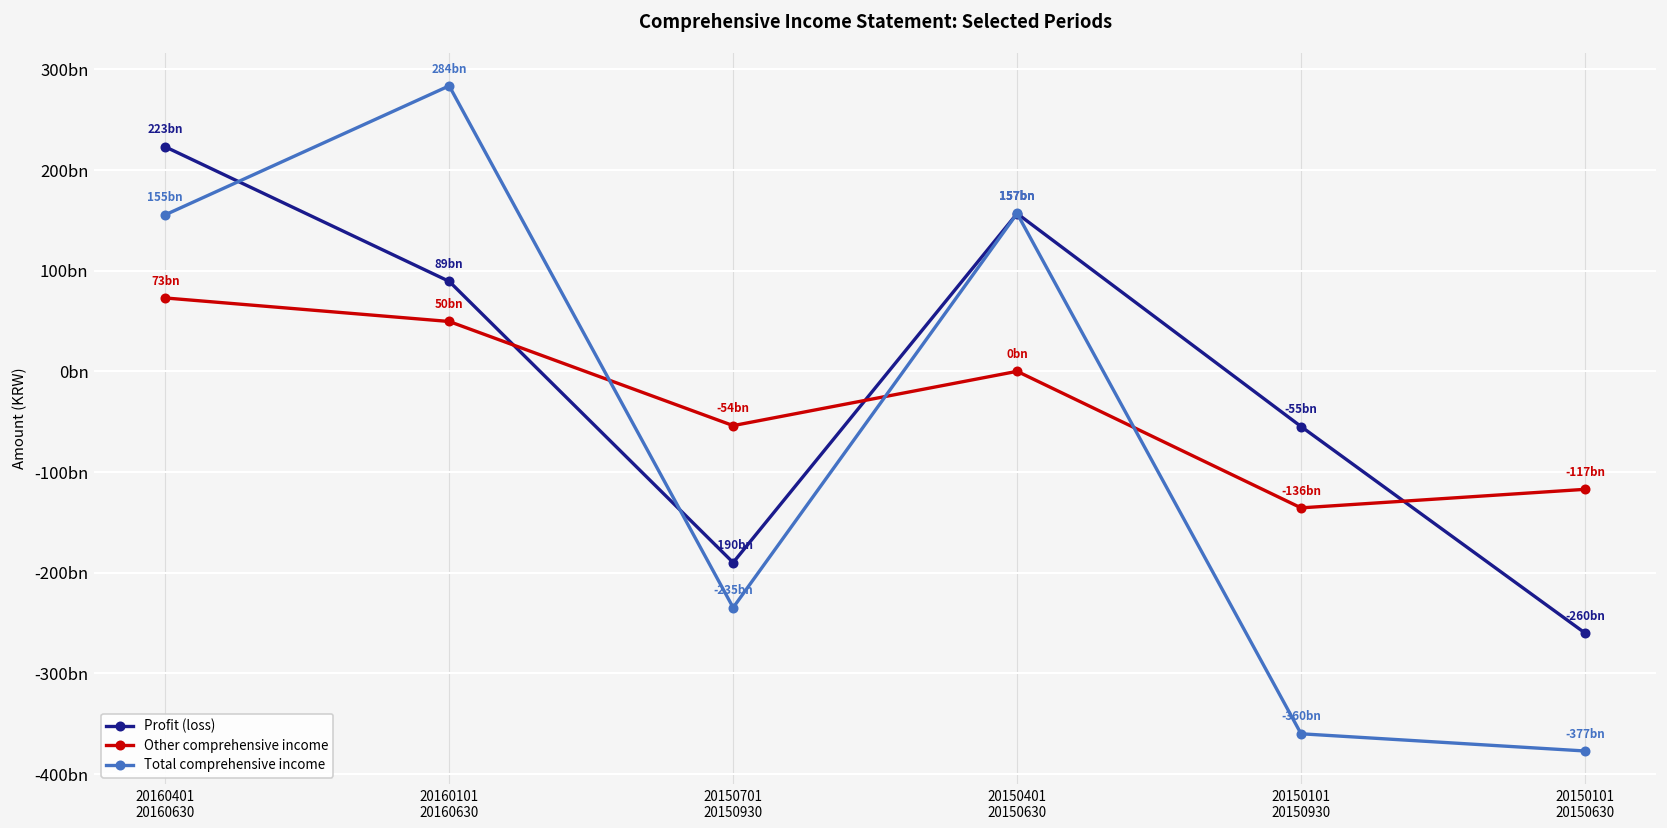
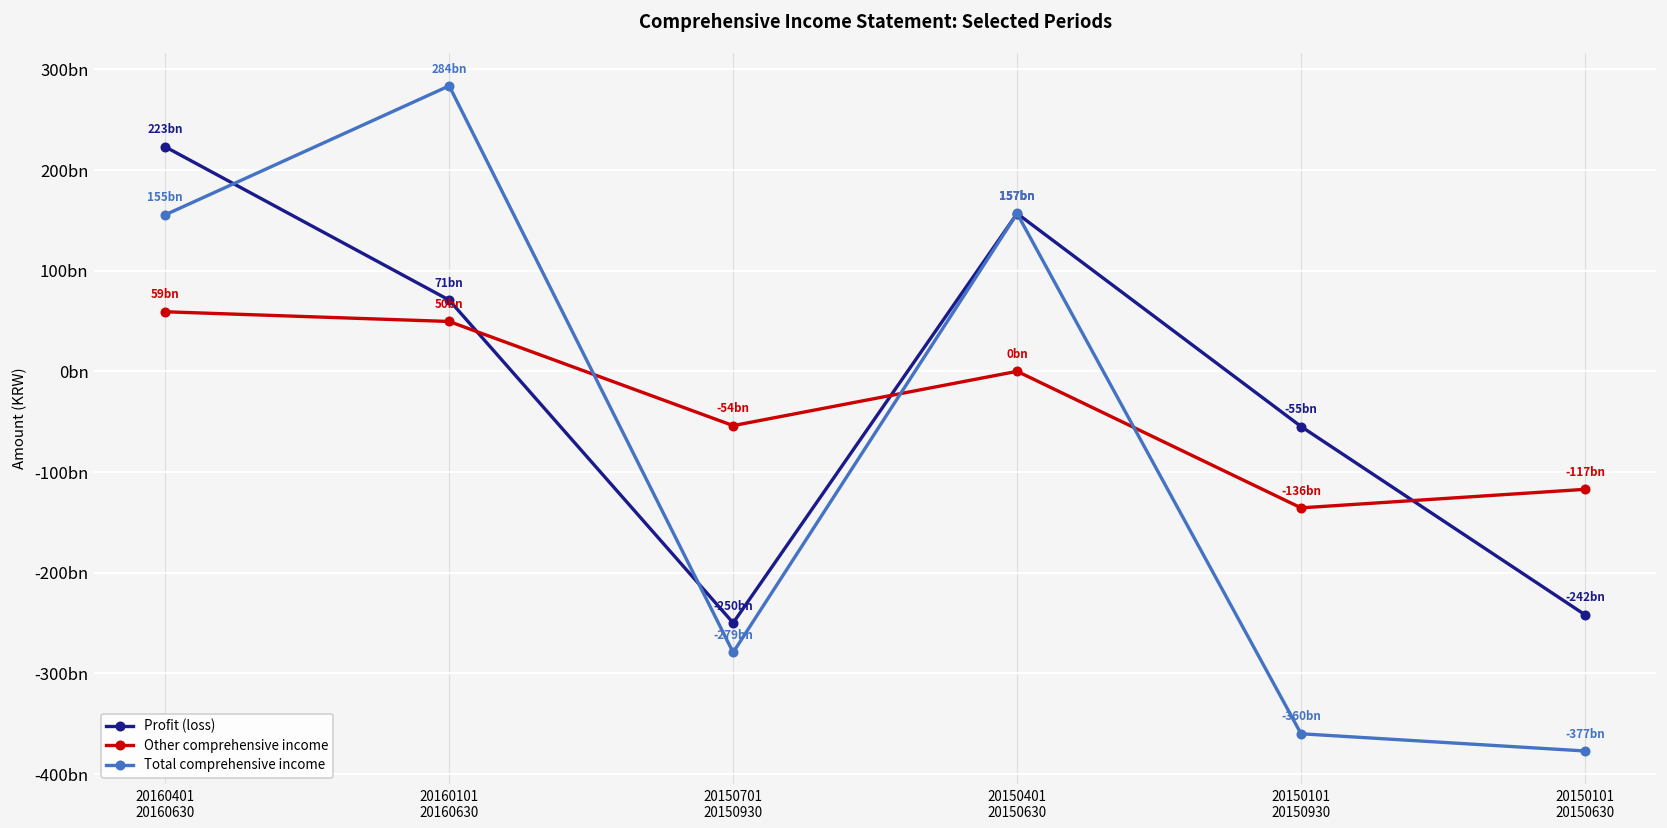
  {
    "Profit (loss)": {
-     "20160101 20160630": 89,
-     "20150701 20150930": -190,
-     "20150101 20150630": -260
+     "20160101 20160630": 71,
+     "20150701 20150930": -250,
+     "20150101 20150630": -242
    },
    "Other comprehensive income": {
-     "20160401 20160630": 73
+     "20160401 20160630": 59
    },
    "Total comprehensive income": {
-     "20150701 20150930": -235
+     "20150701 20150930": -279
    }
  }
